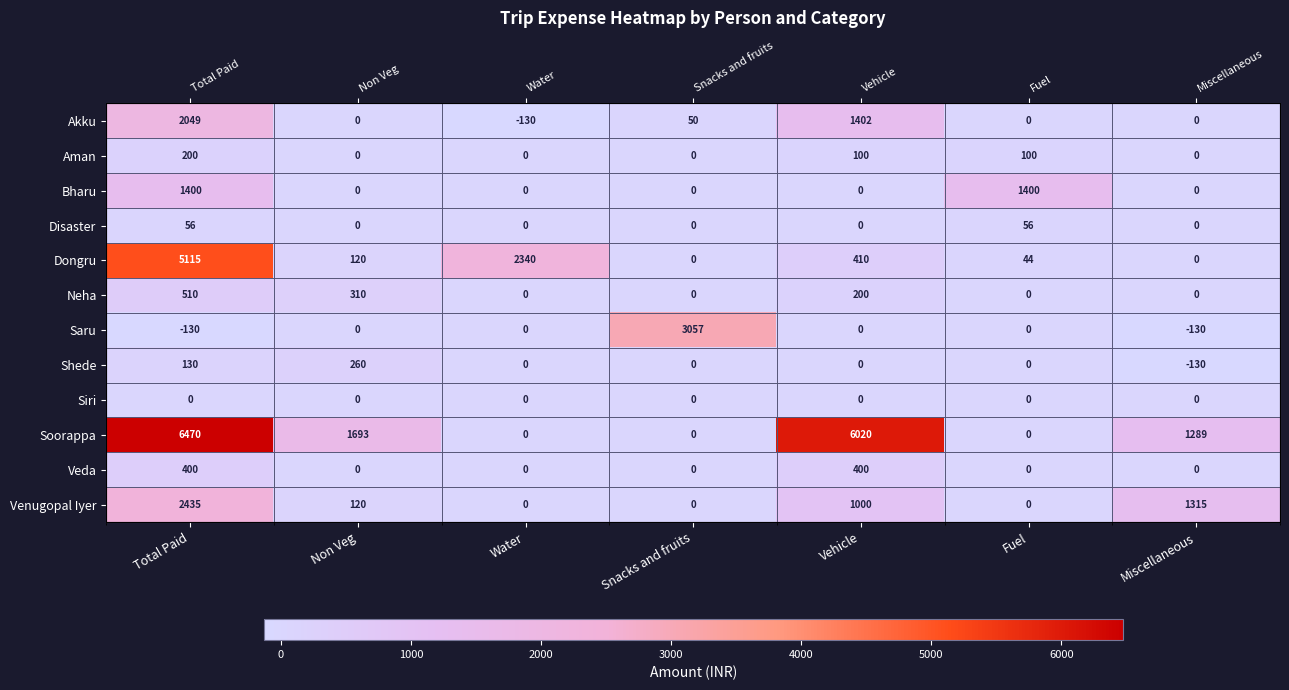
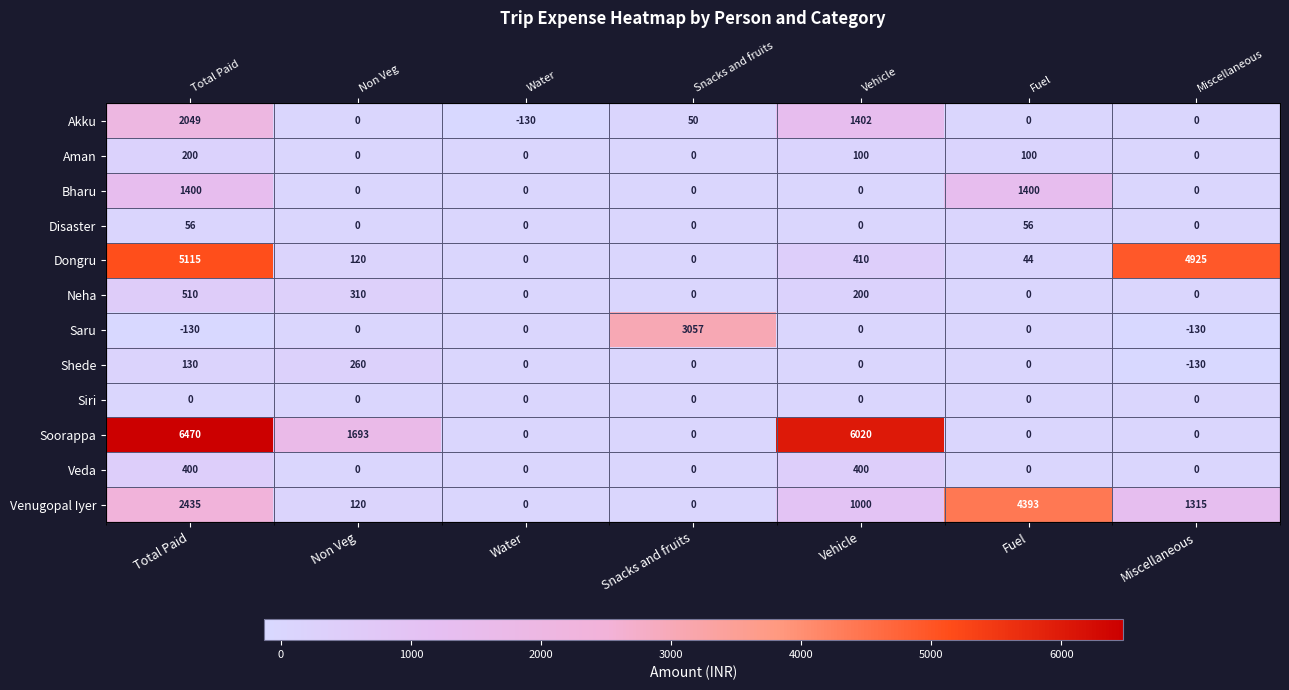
  {
    "Akku": {
      "Total Paid": 2049,
      "Non Veg": 0,
      "Water": -130,
      "Snacks and fruits": 50,
      "Vehicle": 1402,
      "Fuel": 0,
      "Miscellaneous": 0
    },
    "Aman": {
      "Total Paid": 200,
      "Non Veg": 0,
      "Water": 0,
      "Snacks and fruits": 0,
      "Vehicle": 100,
      "Fuel": 100,
      "Miscellaneous": 0
    },
    "Bharu": {
      "Total Paid": 1400,
      "Non Veg": 0,
      "Water": 0,
      "Snacks and fruits": 0,
      "Vehicle": 0,
      "Fuel": 1400,
      "Miscellaneous": 0
    },
    "Disaster": {
      "Total Paid": 56,
      "Non Veg": 0,
      "Water": 0,
      "Snacks and fruits": 0,
      "Vehicle": 0,
      "Fuel": 56,
      "Miscellaneous": 0
    },
    "Dongru": {
      "Total Paid": 5115,
      "Non Veg": 120,
-     "Water": 2340,
+     "Water": 0,
      "Snacks and fruits": 0,
      "Vehicle": 410,
      "Fuel": 44,
-     "Miscellaneous": 0
+     "Miscellaneous": 4925
    },
    "Neha": {
      "Total Paid": 510,
      "Non Veg": 310,
      "Water": 0,
      "Snacks and fruits": 0,
      "Vehicle": 200,
      "Fuel": 0,
      "Miscellaneous": 0
    },
    "Saru": {
      "Total Paid": -130,
      "Non Veg": 0,
      "Water": 0,
      "Snacks and fruits": 3057,
      "Vehicle": 0,
      "Fuel": 0,
      "Miscellaneous": -130
    },
    "Shede": {
      "Total Paid": 130,
      "Non Veg": 260,
      "Water": 0,
      "Snacks and fruits": 0,
      "Vehicle": 0,
      "Fuel": 0,
      "Miscellaneous": -130
    },
    "Siri": {
      "Total Paid": 0,
      "Non Veg": 0,
      "Water": 0,
      "Snacks and fruits": 0,
      "Vehicle": 0,
      "Fuel": 0,
      "Miscellaneous": 0
    },
    "Soorappa": {
      "Total Paid": 6470,
      "Non Veg": 1693,
      "Water": 0,
      "Snacks and fruits": 0,
      "Vehicle": 6020,
      "Fuel": 0,
-     "Miscellaneous": 1289
+     "Miscellaneous": 0
    },
    "Veda": {
      "Total Paid": 400,
      "Non Veg": 0,
      "Water": 0,
      "Snacks and fruits": 0,
      "Vehicle": 400,
      "Fuel": 0,
      "Miscellaneous": 0
    },
    "Venugopal Iyer": {
      "Total Paid": 2435,
      "Non Veg": 120,
      "Water": 0,
      "Snacks and fruits": 0,
      "Vehicle": 1000,
-     "Fuel": 0,
+     "Fuel": 4393,
      "Miscellaneous": 1315
    }
  }
